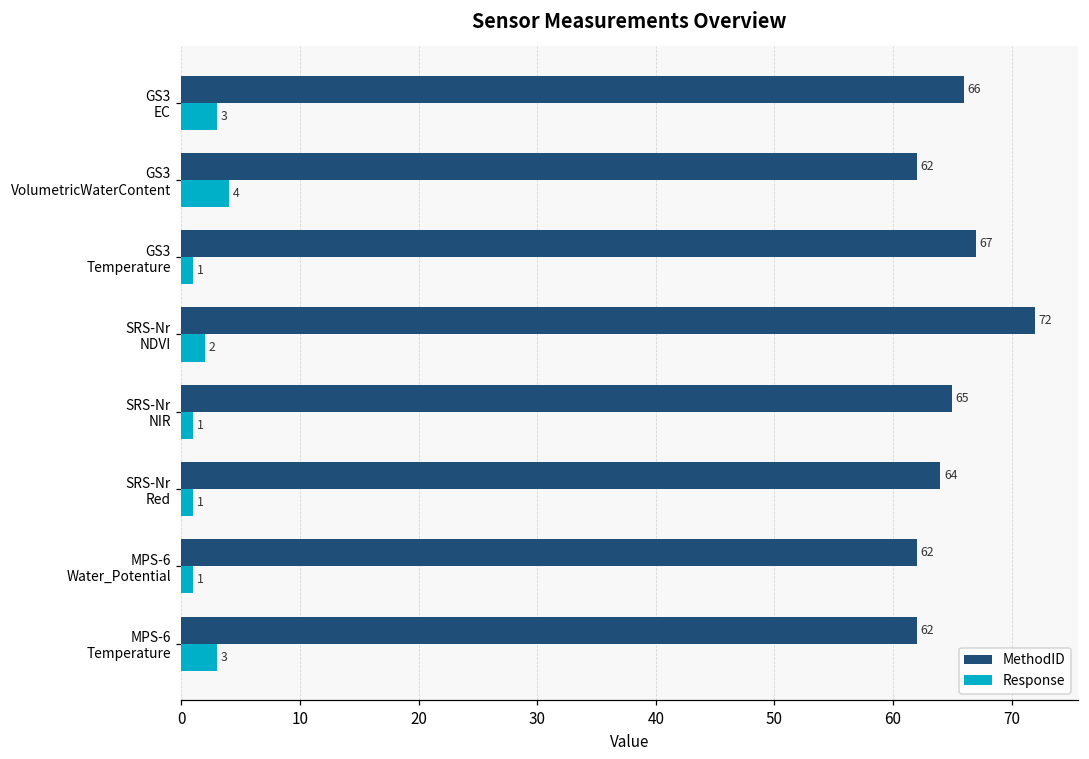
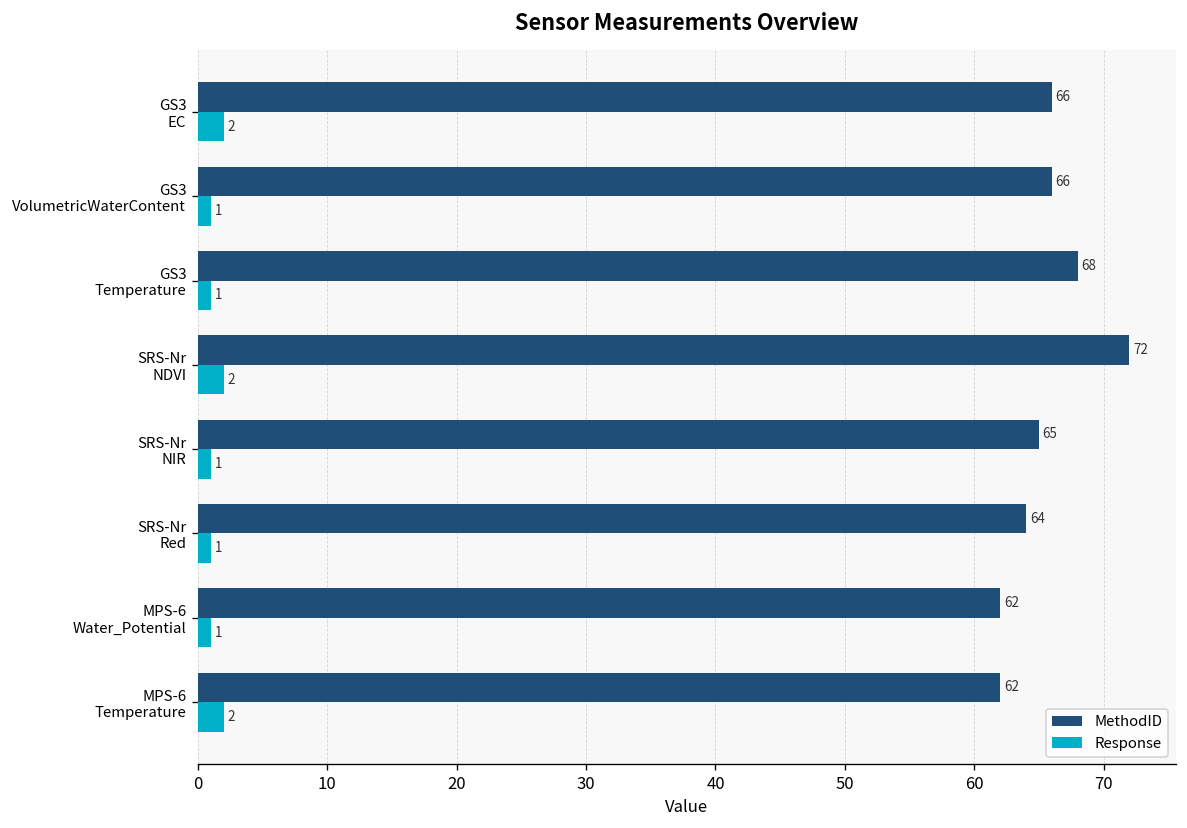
  {
    "MethodID": {
      "GS3 EC": 66,
-     "GS3 VolumetricWaterContent": 62,
-     "GS3 Temperature": 67,
+     "GS3 VolumetricWaterContent": 66,
+     "GS3 Temperature": 68,
      "SRS-Nr NDVI": 72,
      "SRS-Nr NIR": 65,
      "SRS-Nr Red": 64,
      "MPS-6 Water_Potential": 62,
      "MPS-6 Temperature": 62
    },
    "Response": {
-     "GS3 EC": 3,
-     "GS3 VolumetricWaterContent": 4,
+     "GS3 EC": 2,
+     "GS3 VolumetricWaterContent": 1,
      "GS3 Temperature": 1,
      "SRS-Nr NDVI": 2,
      "SRS-Nr NIR": 1,
      "SRS-Nr Red": 1,
      "MPS-6 Water_Potential": 1,
-     "MPS-6 Temperature": 3
+     "MPS-6 Temperature": 2
    }
  }
